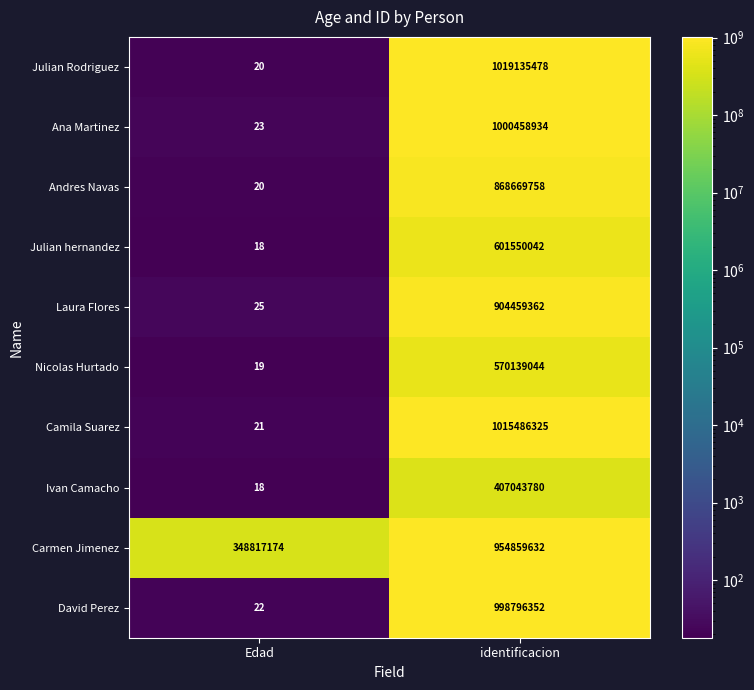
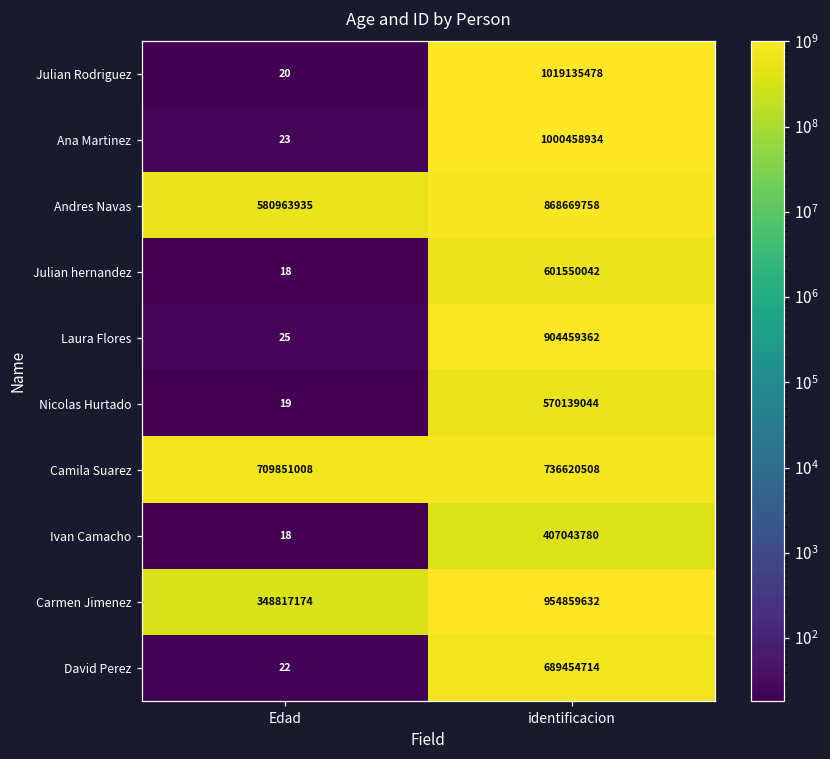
  {
    "Julian Rodriguez": {
      "Edad": 20,
      "identificacion": 1019135478
    },
    "Ana Martinez": {
      "Edad": 23,
      "identificacion": 1000458934
    },
    "Andres Navas": {
-     "Edad": 20,
+     "Edad": 580963935,
      "identificacion": 868669758
    },
    "Julian hernandez": {
      "Edad": 18,
      "identificacion": 601550042
    },
    "Laura Flores": {
      "Edad": 25,
      "identificacion": 904459362
    },
    "Nicolas Hurtado": {
      "Edad": 19,
      "identificacion": 570139044
    },
    "Camila Suarez": {
-     "Edad": 21,
-     "identificacion": 1015486325
+     "Edad": 709851008,
+     "identificacion": 736620508
    },
    "Ivan Camacho": {
      "Edad": 18,
      "identificacion": 407043780
    },
    "Carmen Jimenez": {
      "Edad": 348817174,
      "identificacion": 954859632
    },
    "David Perez": {
      "Edad": 22,
-     "identificacion": 998796352
+     "identificacion": 689454714
    }
  }
